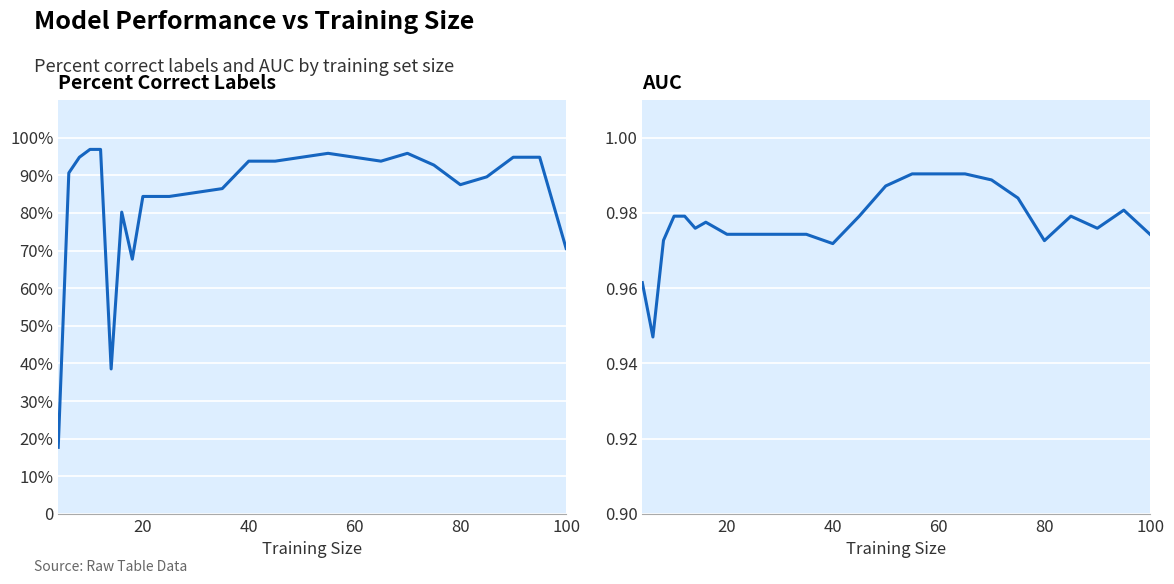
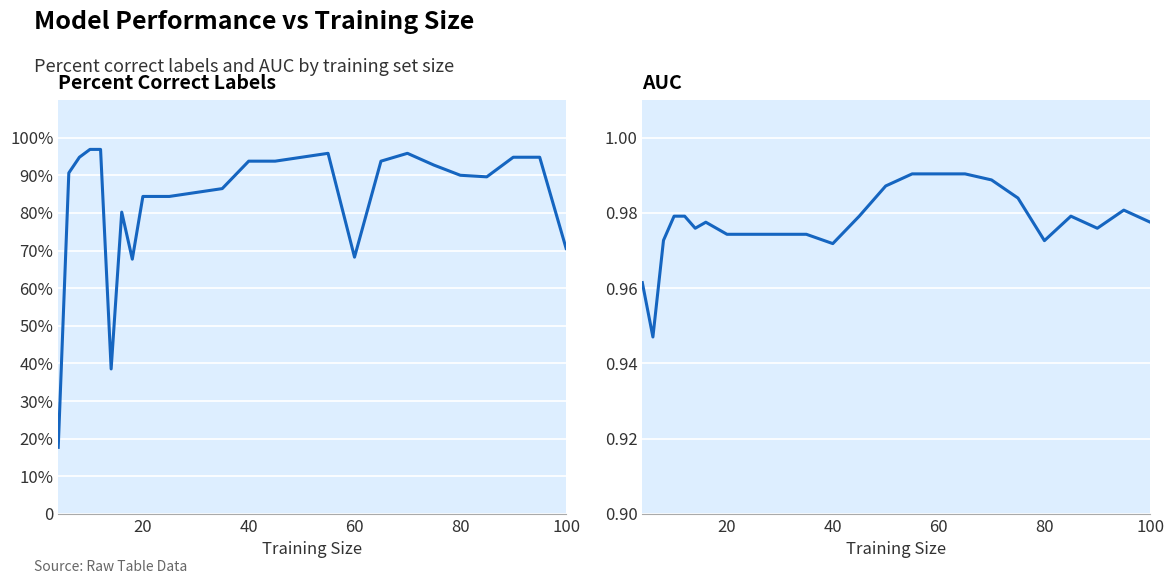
  {
    "Percent Correct Labels": {
      "20": "84%",
      "40": "94%",
-     "60": "95%",
-     "80": "88%",
+     "60": "68%",
+     "80": "90%",
      "100": "71%"
    },
    "AUC": {
      "20": "0.974",
      "40": "0.972",
      "60": "0.990",
      "80": "0.973",
-     "100": "0.974"
+     "100": "0.978"
    }
  }
